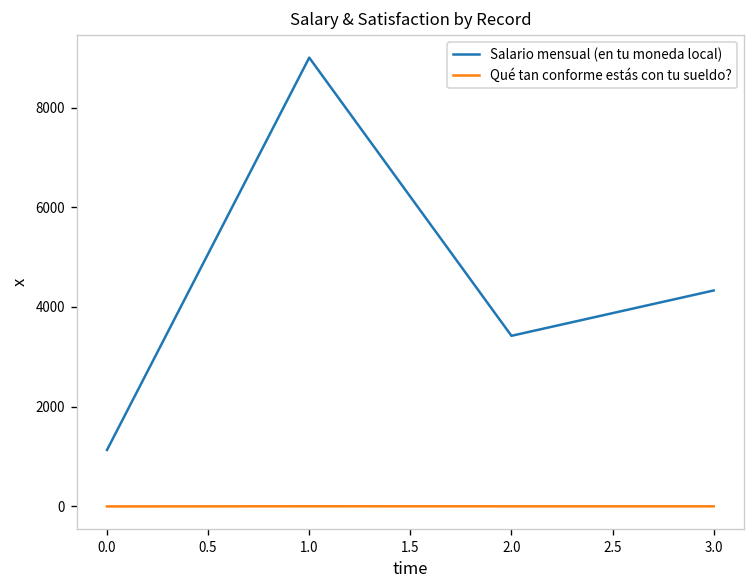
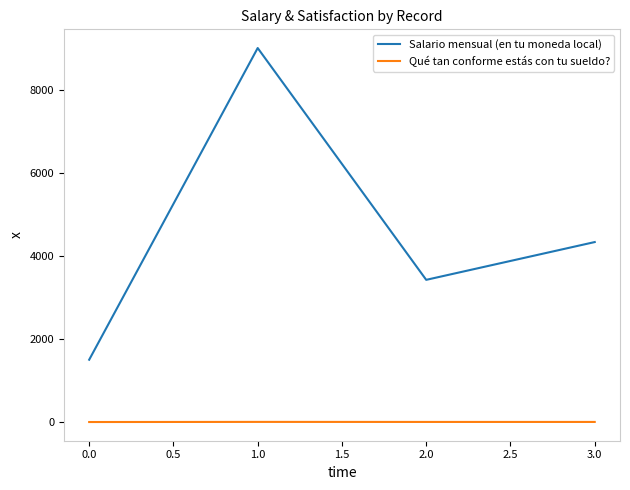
  {
    "Salario mensual (en tu moneda local)": {
-     "0.0": 1100,
+     "0.0": 1500,
      "1.0": 9000,
      "2.0": 3400,
      "3.0": 4300
    },
    "Qué tan conforme estás con tu sueldo?": {
      "0.0": 0,
      "1.0": 0,
      "2.0": 0,
      "3.0": 0
    }
  }
